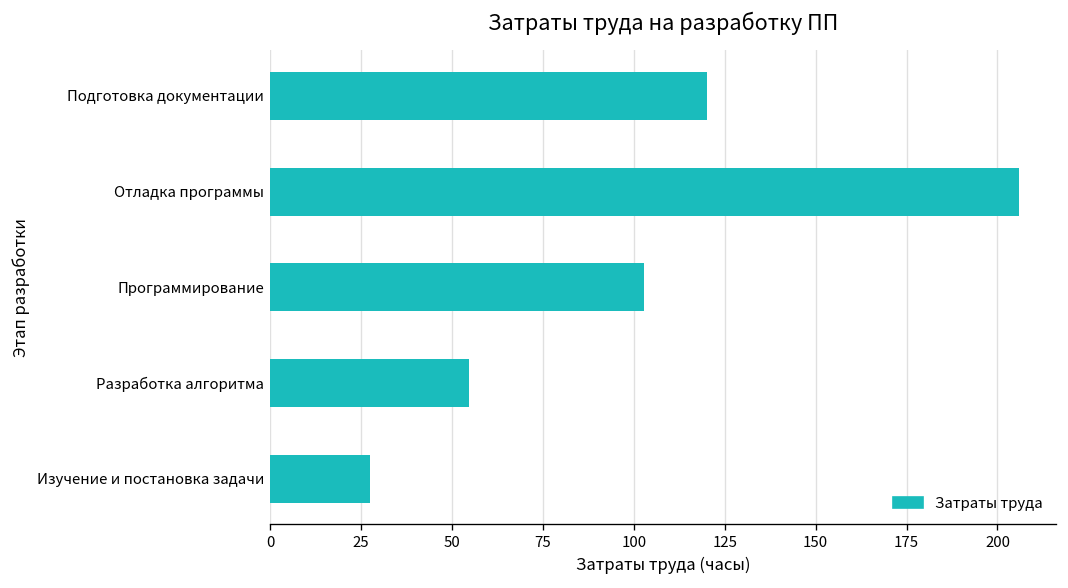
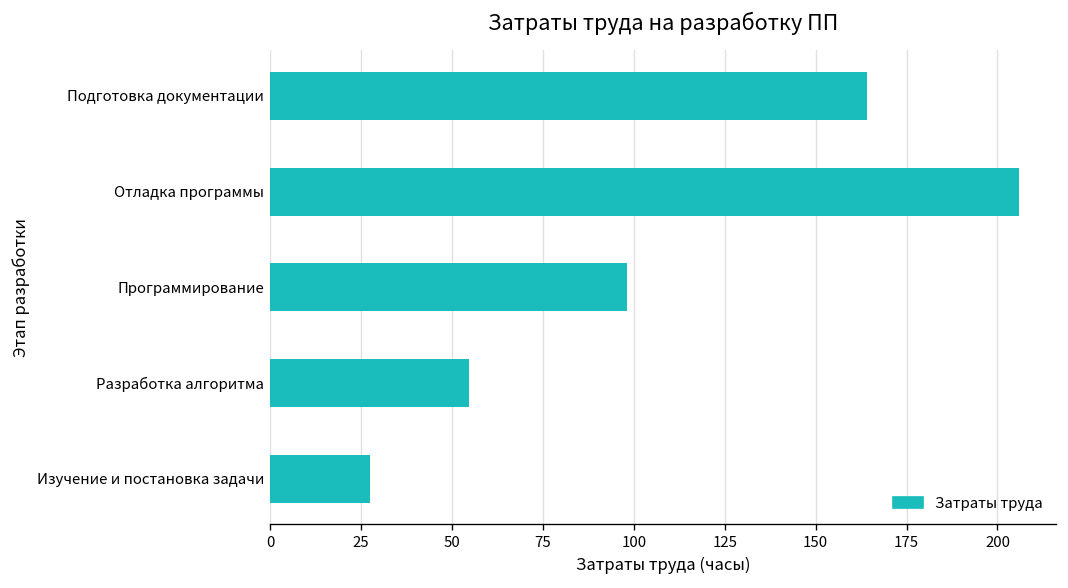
  {
-   "Подготовка документации": 120,
+   "Подготовка документации": 164,
    "Отладка программы": 206,
-   "Программирование": 103,
+   "Программирование": 98,
    "Разработка алгоритма": 55,
    "Изучение и постановка задачи": 27
  }
